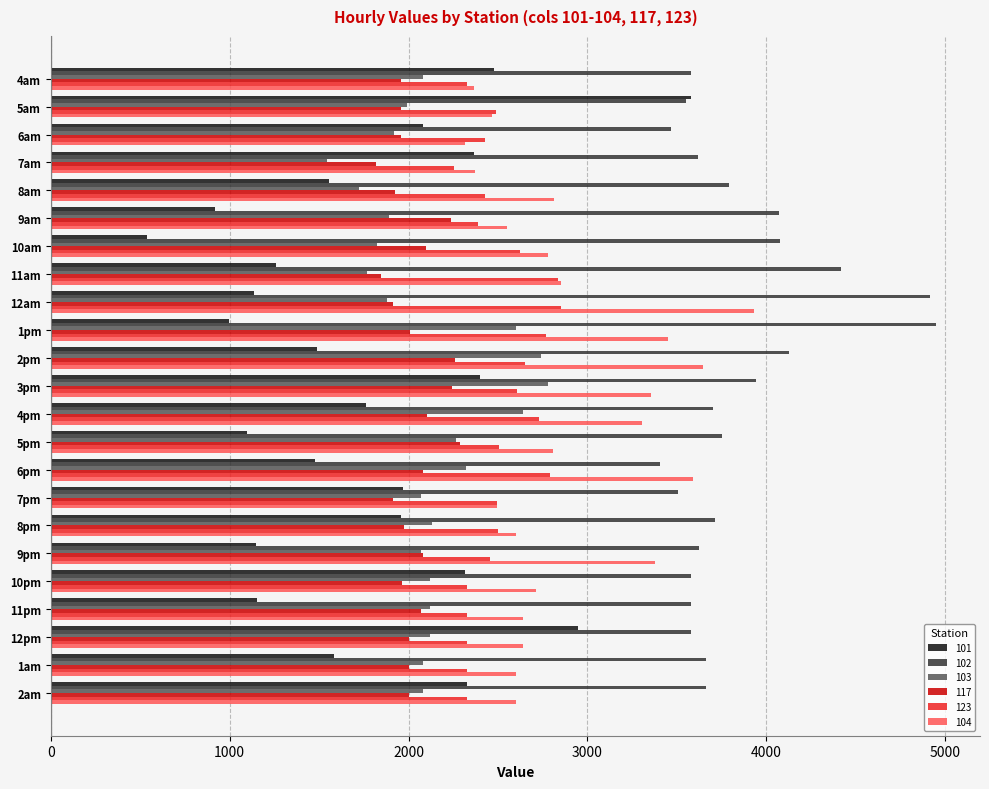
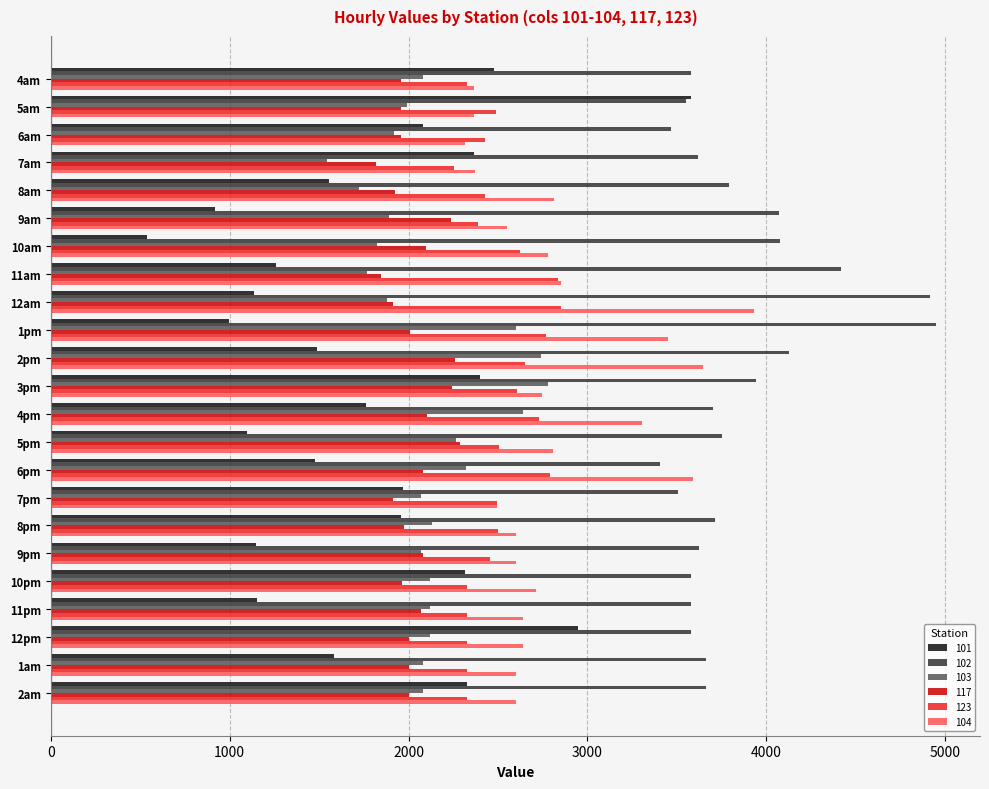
  {
    "104": {
      "4am": 2370,
-     "5am": 2460,
+     "5am": 2370,
      "6am": 2310,
      "7am": 2370,
      "8am": 2810,
      "9am": 2550,
      "10am": 2780,
      "11am": 2850,
      "12am": 3930,
      "1pm": 3450,
      "2pm": 3640,
-     "3pm": 3350,
+     "3pm": 2750,
      "4pm": 3310,
      "5pm": 2810,
      "6pm": 3590,
      "7pm": 2500,
      "8pm": 2600,
-     "9pm": 3380,
+     "9pm": 2600,
      "10pm": 2710,
      "11pm": 2640,
      "12pm": 2640,
      "1am": 2600,
      "2am": 2600
    }
  }
